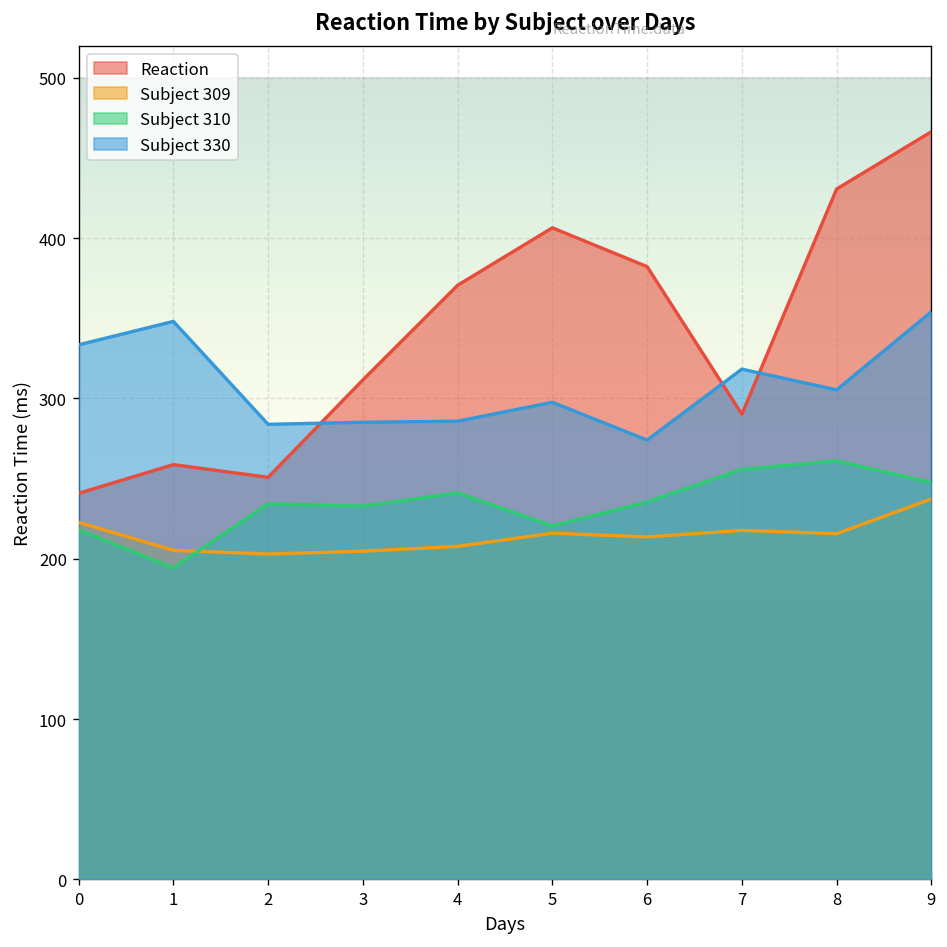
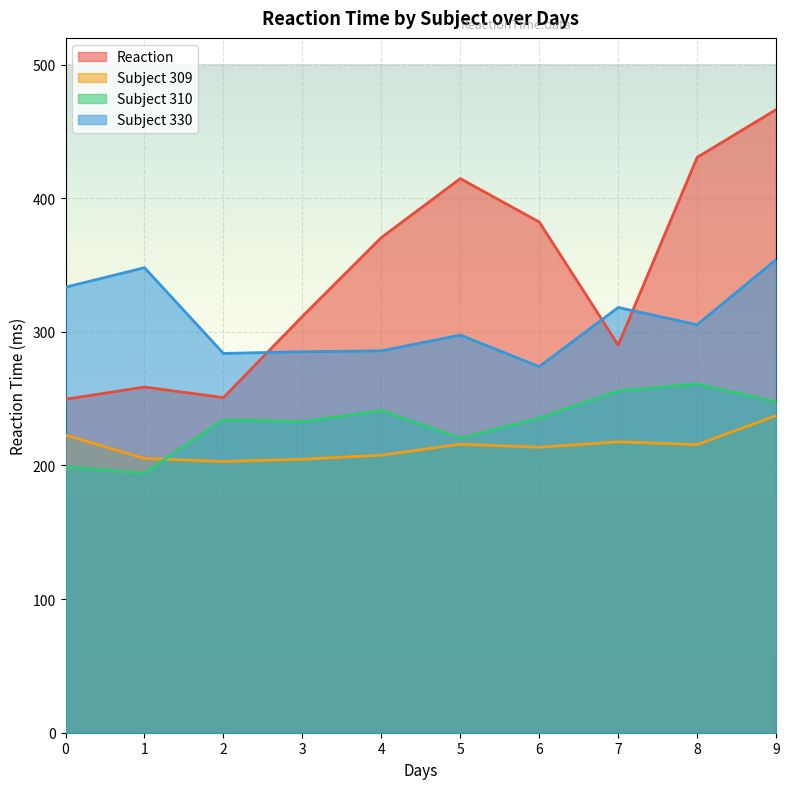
  {
    "Reaction": {
-     "0": 241,
+     "0": 250,
      "1": 259,
      "2": 251,
      "3": 312,
      "4": 371,
-     "5": 406,
+     "5": 415,
      "6": 382,
      "7": 290,
      "8": 431,
      "9": 466
    },
    "Subject 309": {
      "0": 223,
      "1": 205,
      "2": 203,
      "3": 205,
      "4": 208,
      "5": 216,
      "6": 214,
      "7": 218,
      "8": 216,
      "9": 237
    },
    "Subject 310": {
-     "0": 218,
+     "0": 199,
      "1": 194,
      "2": 234,
      "3": 233,
      "4": 241,
      "5": 220,
      "6": 235,
      "7": 256,
      "8": 261,
      "9": 248
    },
    "Subject 330": {
      "0": 333,
      "1": 348,
      "2": 284,
      "3": 285,
      "4": 286,
      "5": 298,
      "6": 274,
      "7": 318,
      "8": 305,
      "9": 354
    }
  }
